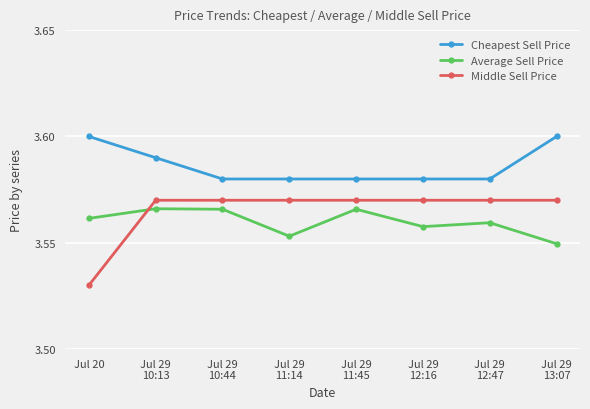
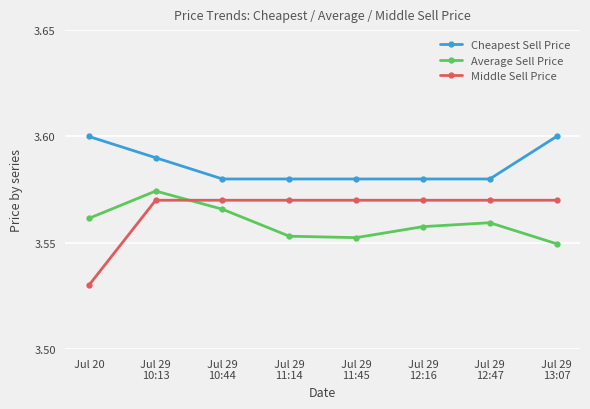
  {
    "Cheapest Sell Price": {
      "Jul 20": 3.600,
      "Jul 29 10:13": 3.590,
      "Jul 29 10:44": 3.580,
      "Jul 29 11:14": 3.580,
      "Jul 29 11:45": 3.580,
      "Jul 29 12:16": 3.580,
      "Jul 29 12:47": 3.580,
      "Jul 29 13:07": 3.600
    },
    "Average Sell Price": {
      "Jul 20": 3.561,
-     "Jul 29 10:13": 3.566,
+     "Jul 29 10:13": 3.574,
      "Jul 29 10:44": 3.566,
      "Jul 29 11:14": 3.553,
-     "Jul 29 11:45": 3.566,
+     "Jul 29 11:45": 3.552,
      "Jul 29 12:16": 3.558,
      "Jul 29 12:47": 3.559,
      "Jul 29 13:07": 3.550
    },
    "Middle Sell Price": {
      "Jul 20": 3.530,
      "Jul 29 10:13": 3.570,
      "Jul 29 10:44": 3.570,
      "Jul 29 11:14": 3.570,
      "Jul 29 11:45": 3.570,
      "Jul 29 12:16": 3.570,
      "Jul 29 12:47": 3.570,
      "Jul 29 13:07": 3.570
    }
  }
